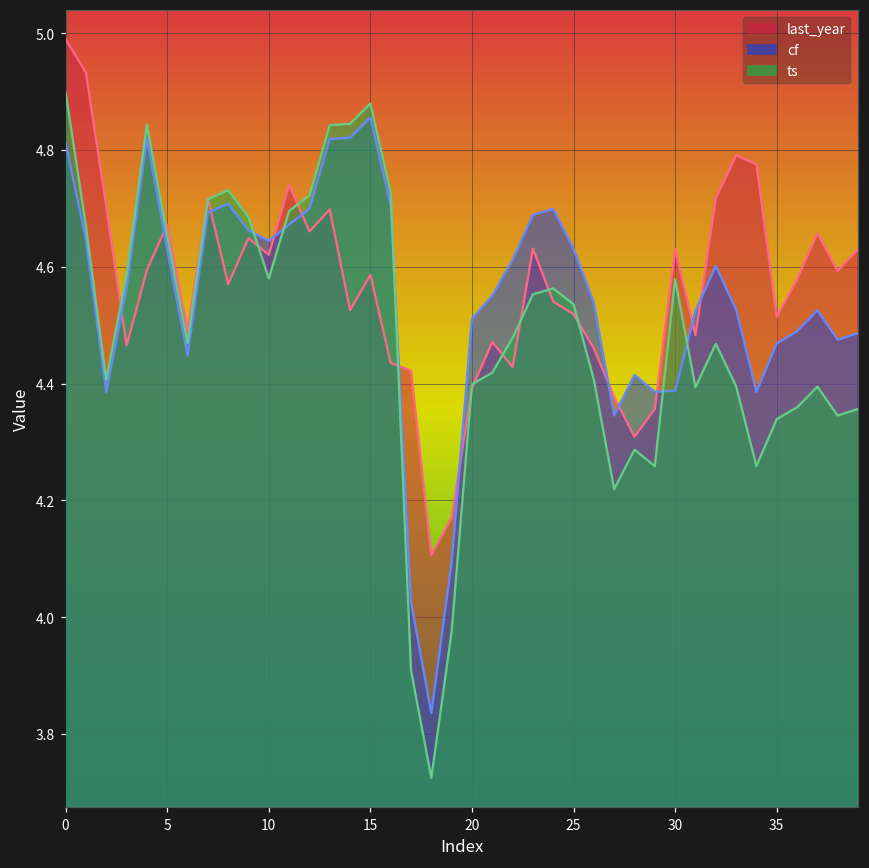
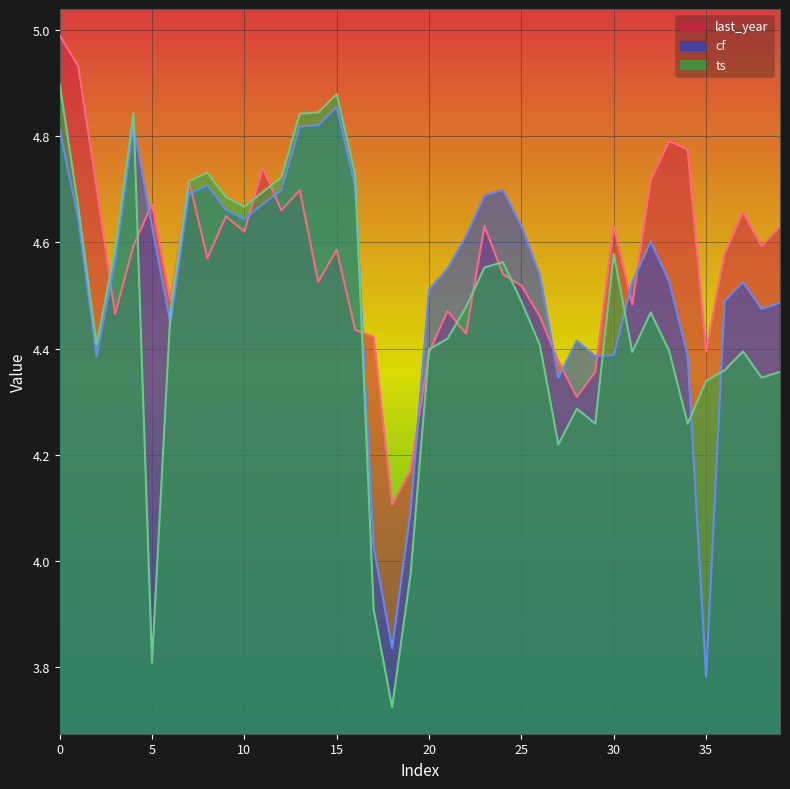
  {
    "last_year": {
      "0": 4.99,
      "5": 4.67,
      "10": 4.62,
      "15": 4.59,
      "20": 4.39,
      "25": 4.52,
      "30": 4.63,
-     "35": 4.51
+     "35": 4.40
    },
    "cf": {
      "0": 4.81,
      "5": 4.63,
      "10": 4.64,
      "15": 4.86,
      "20": 4.51,
      "25": 4.63,
      "30": 4.39,
-     "35": 4.47
+     "35": 3.78
    },
    "ts": {
      "0": 4.90,
-     "5": 4.65,
-     "10": 4.58,
+     "5": 3.81,
+     "10": 4.67,
      "15": 4.88,
      "20": 4.40,
-     "25": 4.54,
+     "25": 4.49,
      "30": 4.58,
      "35": 4.34
    }
  }
